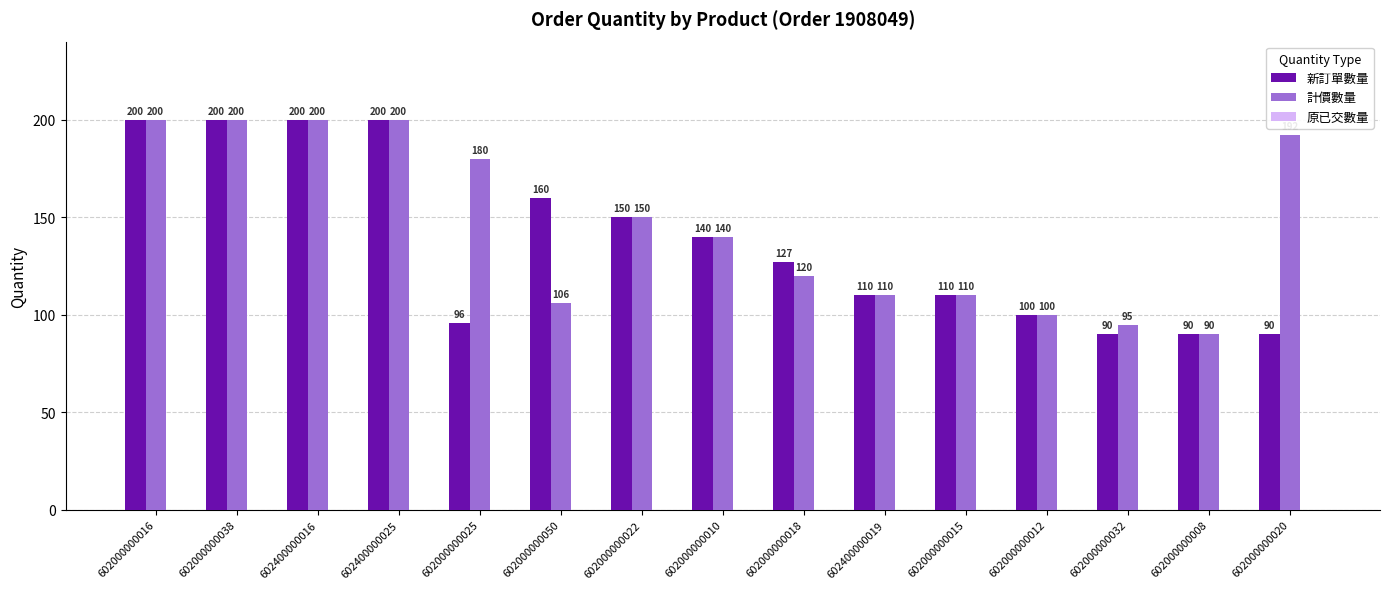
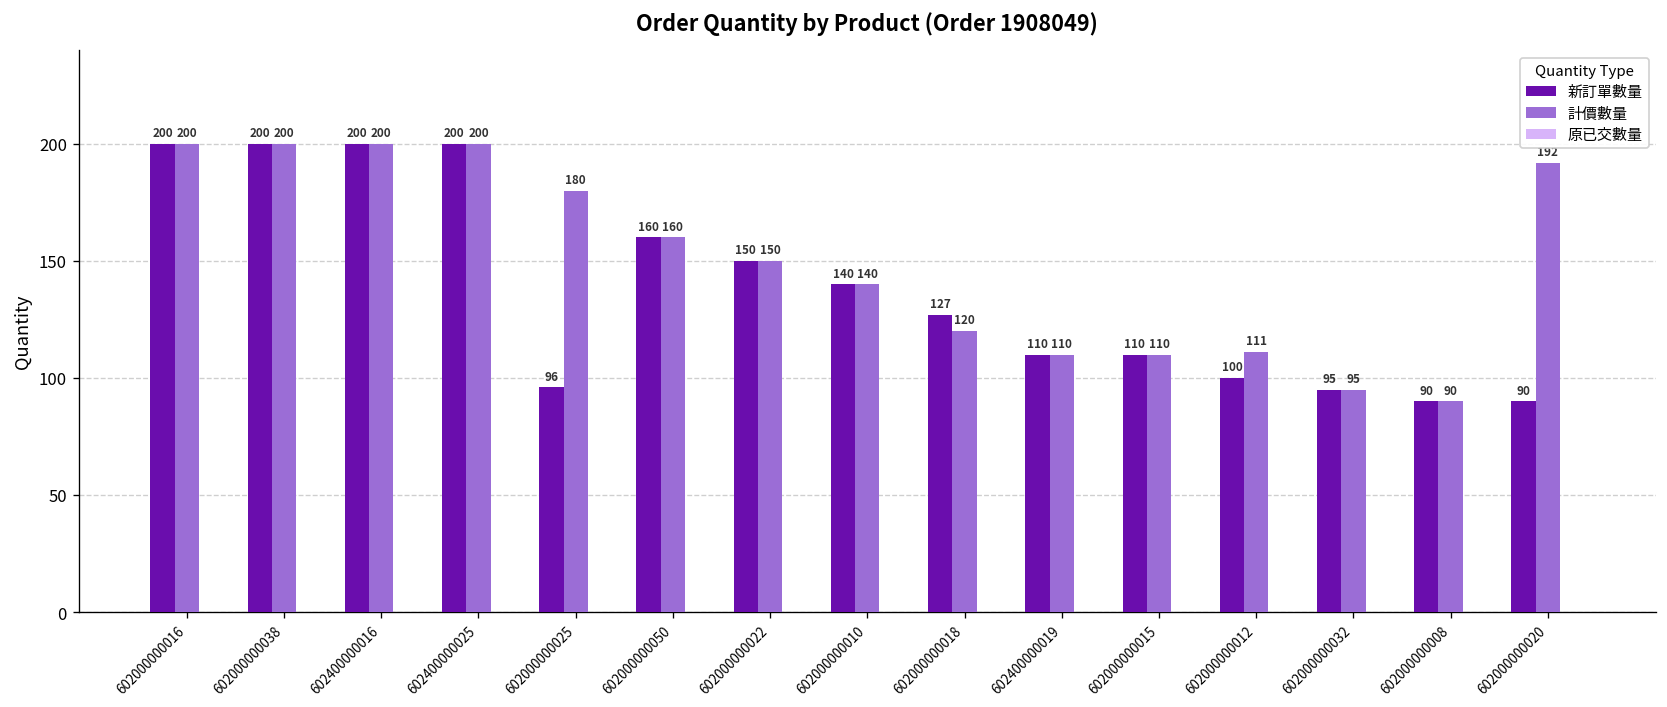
  {
    "新訂單數量": {
      "602000000016": 200,
      "602000000038": 200,
      "602400000016": 200,
      "602400000025": 200,
      "602000000025": 96,
      "602000000050": 160,
      "602000000022": 150,
      "602000000010": 140,
      "602000000018": 127,
      "602400000019": 110,
      "602000000015": 110,
      "602000000012": 100,
-     "602000000032": 90,
+     "602000000032": 95,
      "602000000008": 90,
      "602000000020": 90
    },
    "計價數量": {
      "602000000016": 200,
      "602000000038": 200,
      "602400000016": 200,
      "602400000025": 200,
      "602000000025": 180,
-     "602000000050": 106,
+     "602000000050": 160,
      "602000000022": 150,
      "602000000010": 140,
      "602000000018": 120,
      "602400000019": 110,
      "602000000015": 110,
-     "602000000012": 100,
+     "602000000012": 111,
      "602000000032": 95,
      "602000000008": 90
    },
    "原已交數量": {
      "602000000016": 0,
      "602000000038": 0,
      "602400000016": 0,
      "602400000025": 0,
      "602000000025": 0,
      "602000000050": 0,
      "602000000022": 0,
      "602000000010": 0,
      "602000000018": 0,
      "602400000019": 0,
      "602000000015": 0,
      "602000000012": 0,
      "602000000032": 0,
      "602000000008": 0,
      "602000000020": 0
    }
  }
